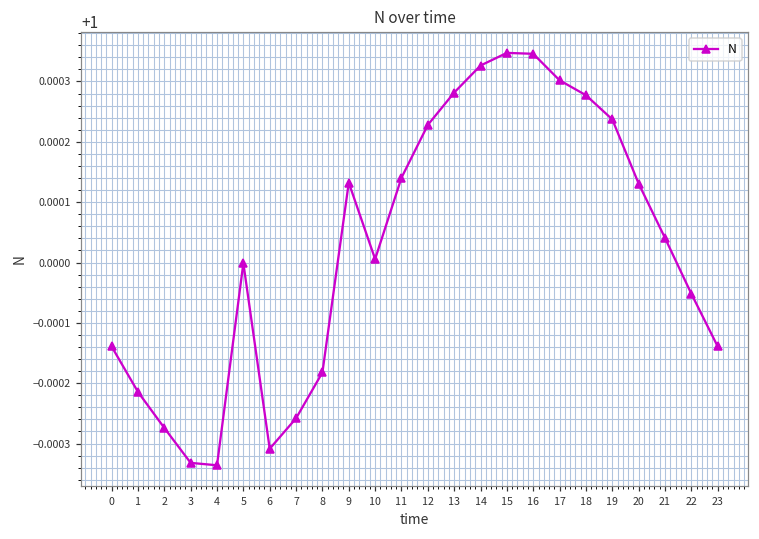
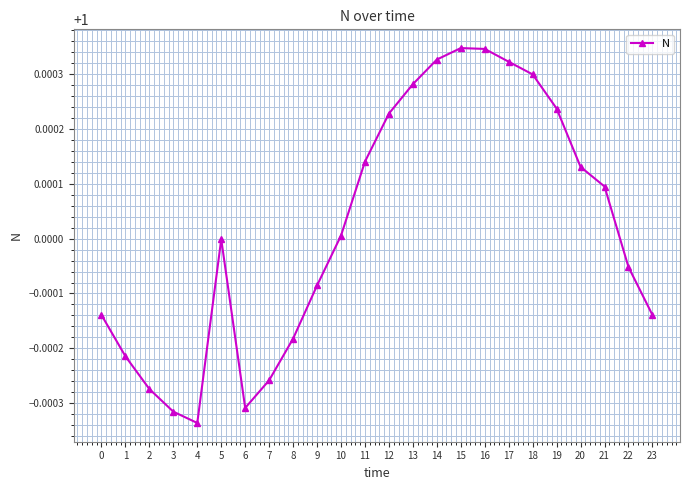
  {
    "0": 0.99986,
    "1": 0.99979,
    "2": 0.99973,
-   "3": 0.99967,
+   "3": 0.99968,
    "4": 0.99966,
    "5": 1.00000,
    "6": 0.99969,
    "7": 0.99974,
    "8": 0.99982,
-   "9": 1.00013,
+   "9": 0.99991,
    "10": 1.00001,
    "11": 1.00014,
    "12": 1.00023,
    "13": 1.00028,
    "14": 1.00033,
    "15": 1.00035,
    "16": 1.00035,
-   "17": 1.00030,
-   "18": 1.00028,
+   "17": 1.00032,
+   "18": 1.00030,
    "19": 1.00024,
    "20": 1.00013,
-   "21": 1.00004,
+   "21": 1.00010,
    "22": 0.99995,
    "23": 0.99986
  }
